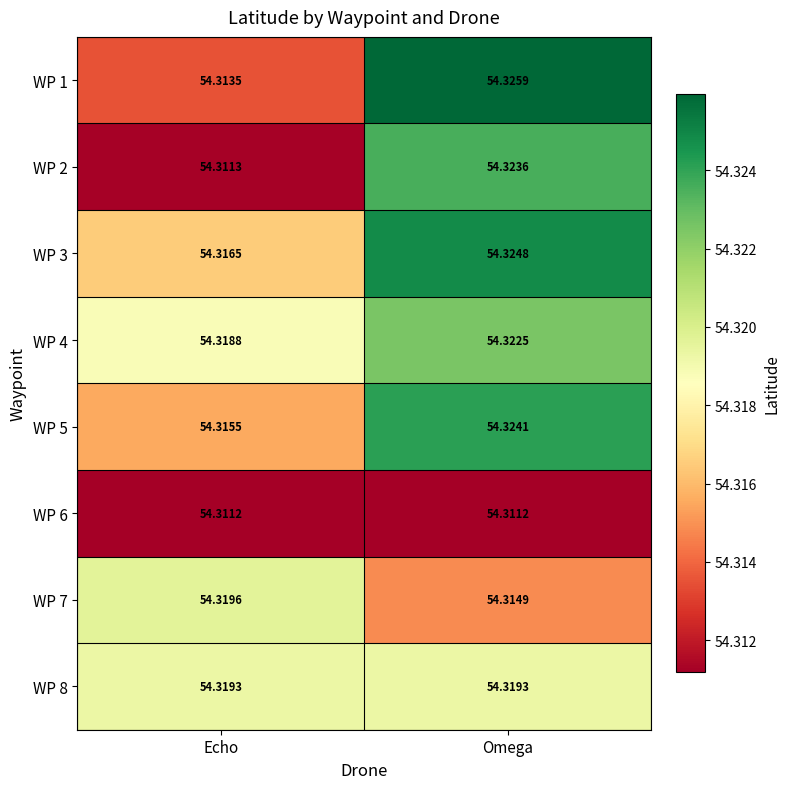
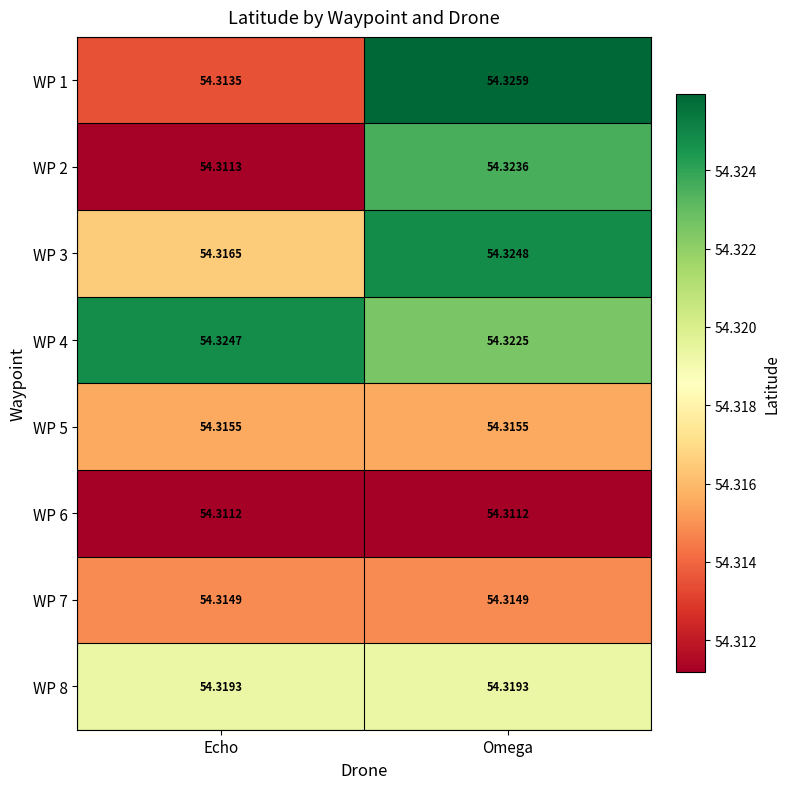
  {
    "WP 1": {
      "Echo": 54.3135,
      "Omega": 54.3259
    },
    "WP 2": {
      "Echo": 54.3113,
      "Omega": 54.3236
    },
    "WP 3": {
      "Echo": 54.3165,
      "Omega": 54.3248
    },
    "WP 4": {
-     "Echo": 54.3188,
+     "Echo": 54.3247,
      "Omega": 54.3225
    },
    "WP 5": {
      "Echo": 54.3155,
-     "Omega": 54.3241
+     "Omega": 54.3155
    },
    "WP 6": {
      "Echo": 54.3112,
      "Omega": 54.3112
    },
    "WP 7": {
-     "Echo": 54.3196,
+     "Echo": 54.3149,
      "Omega": 54.3149
    },
    "WP 8": {
      "Echo": 54.3193,
      "Omega": 54.3193
    }
  }
